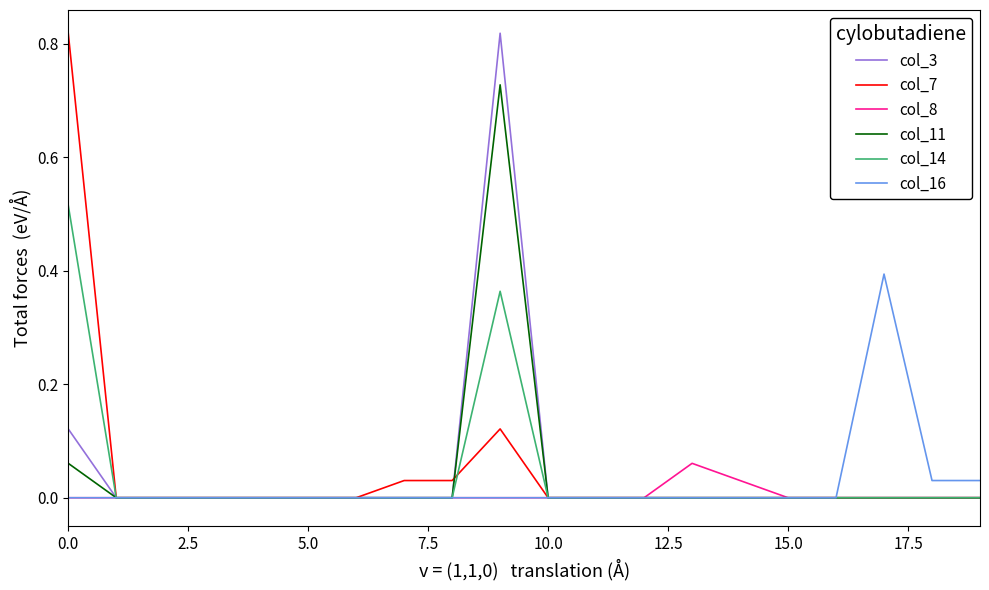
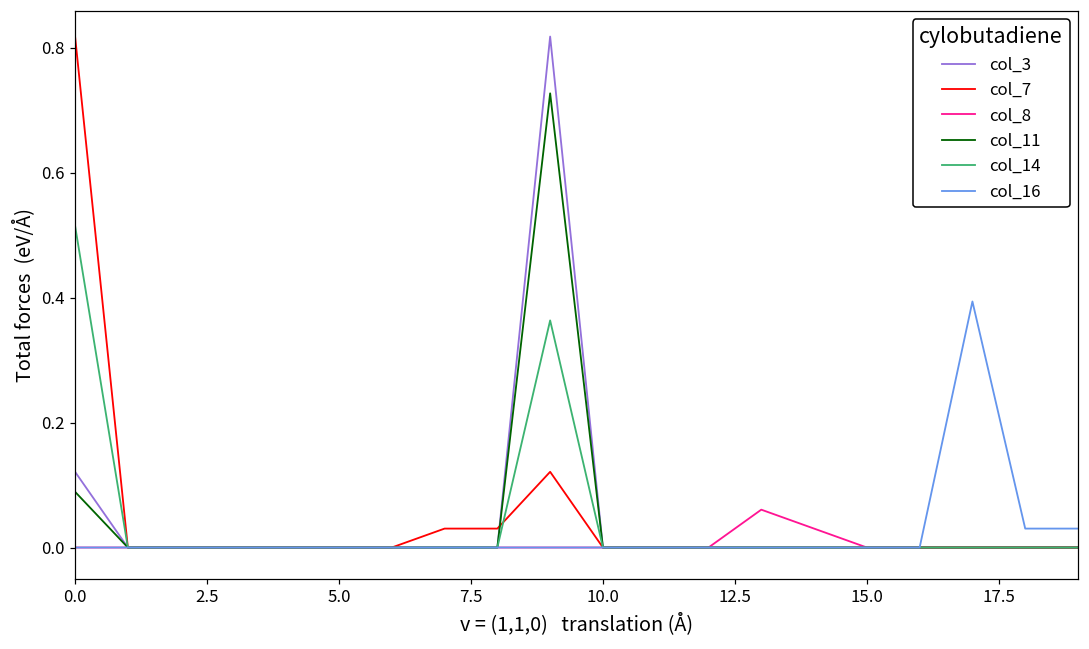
  {
    "col_3": {
      "0.0": 0.12
    },
    "col_7": {
      "0.0": 0.82
    },
    "col_11": {
-     "0.0": 0.06
+     "0.0": 0.09
    },
    "col_14": {
      "0.0": 0.52
    }
  }
